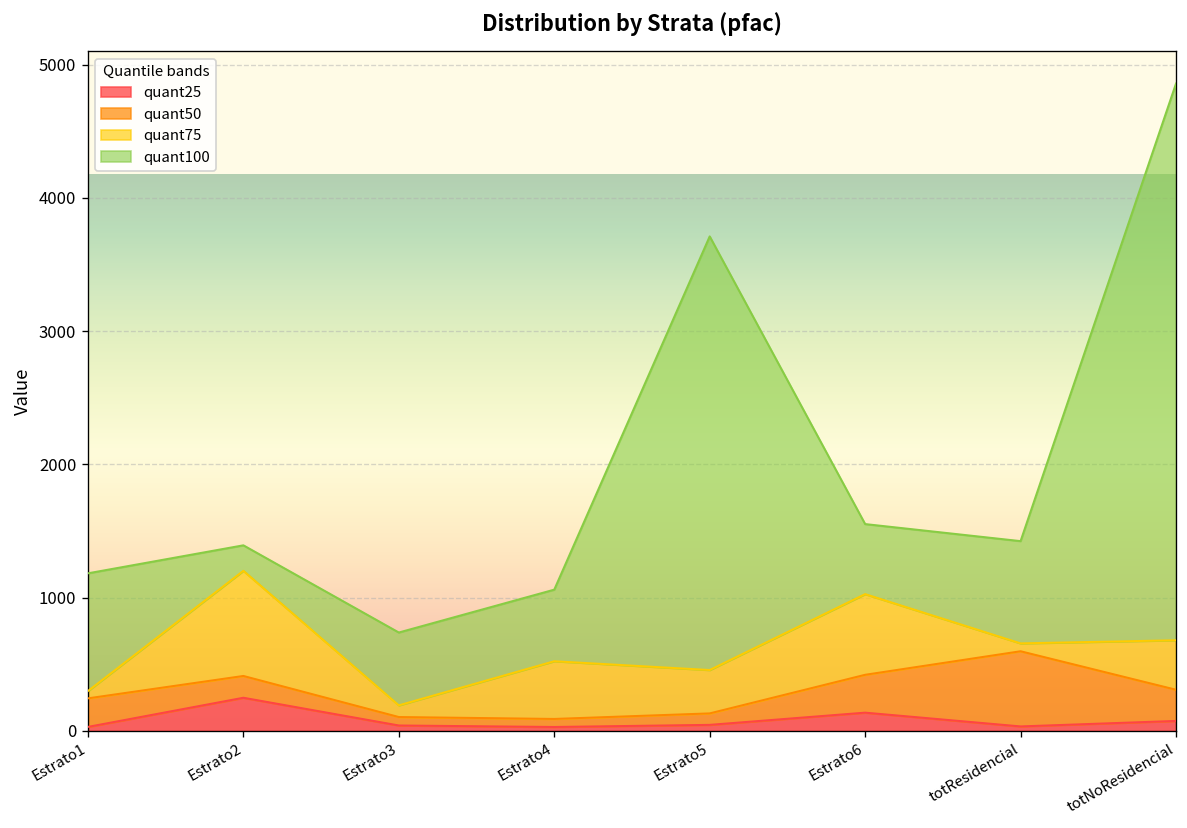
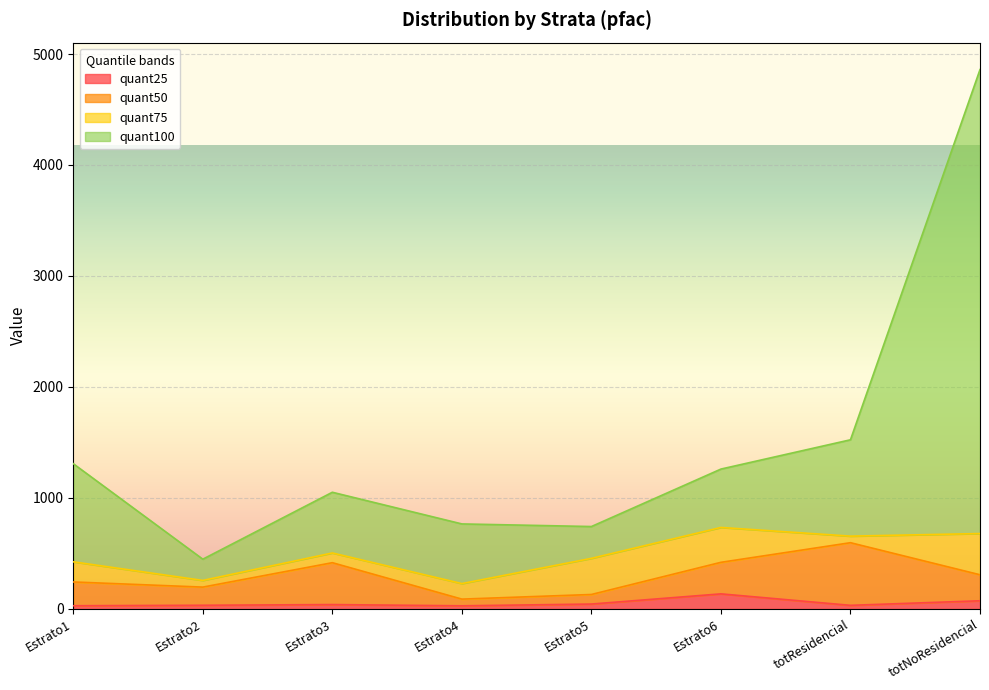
  {
    "quant25": {
      "Estrato1": 30,
-     "Estrato2": 250,
+     "Estrato2": 30,
      "Estrato3": 40,
      "Estrato4": 30,
      "Estrato5": 40,
      "Estrato6": 140,
      "totResidencial": 30,
      "totNoResidencial": 70
    },
    "quant50": {
      "Estrato1": 210,
      "Estrato2": 160,
-     "Estrato3": 60,
+     "Estrato3": 380,
      "Estrato4": 60,
      "Estrato5": 90,
      "Estrato6": 280,
      "totResidencial": 560,
      "totNoResidencial": 230
    },
    "quant75": {
-     "Estrato1": 50,
-     "Estrato2": 790,
+     "Estrato1": 180,
+     "Estrato2": 60,
      "Estrato3": 90,
-     "Estrato4": 430,
+     "Estrato4": 140,
      "Estrato5": 330,
-     "Estrato6": 610,
+     "Estrato6": 310,
      "totResidencial": 60,
      "totNoResidencial": 370
    },
    "quant100": {
      "Estrato1": 880,
      "Estrato2": 190,
      "Estrato3": 550,
      "Estrato4": 540,
-     "Estrato5": 3260,
+     "Estrato5": 290,
      "Estrato6": 530,
-     "totResidencial": 770,
+     "totResidencial": 870,
      "totNoResidencial": 4180
    }
  }
